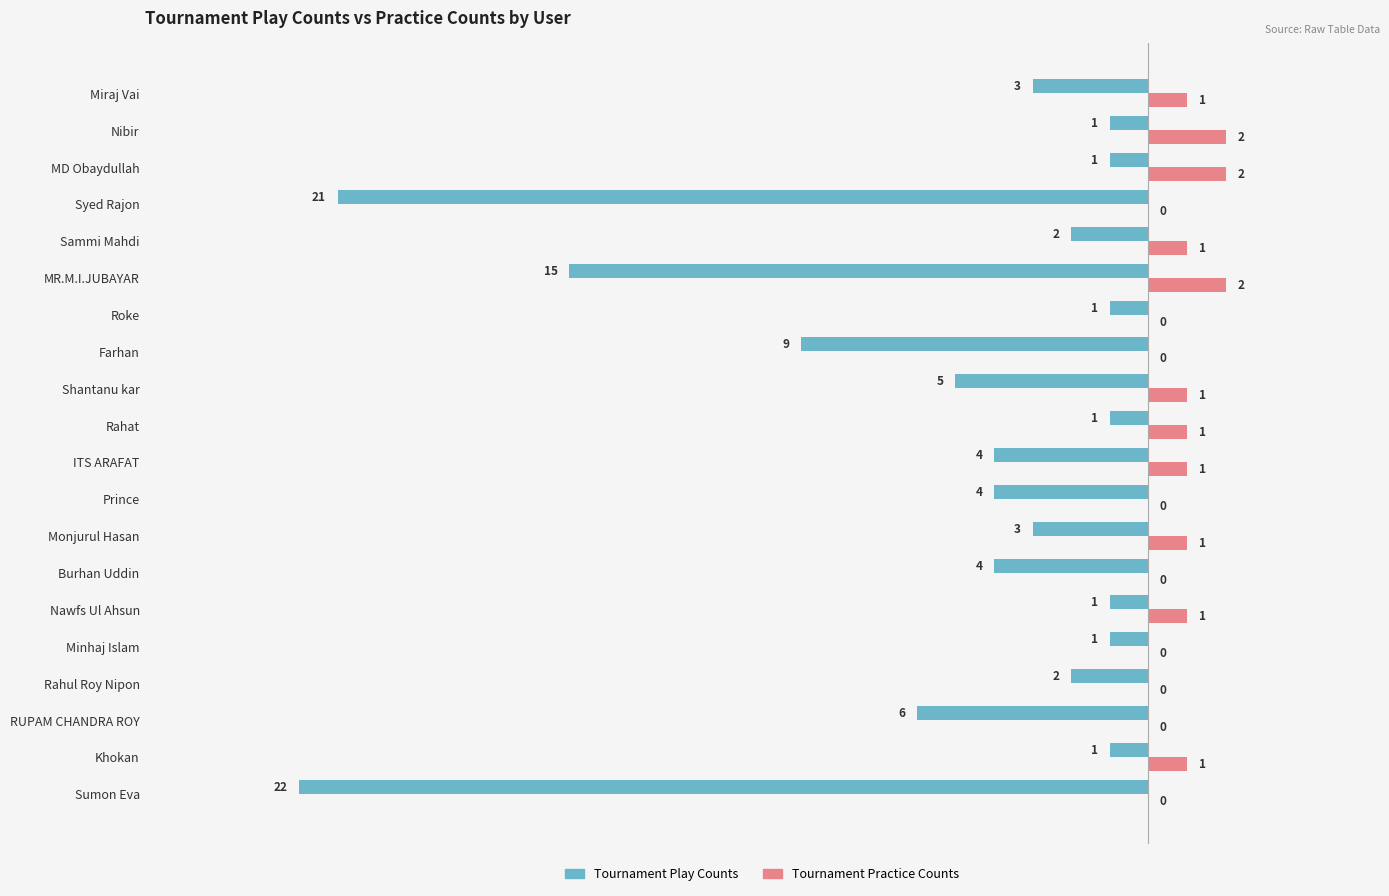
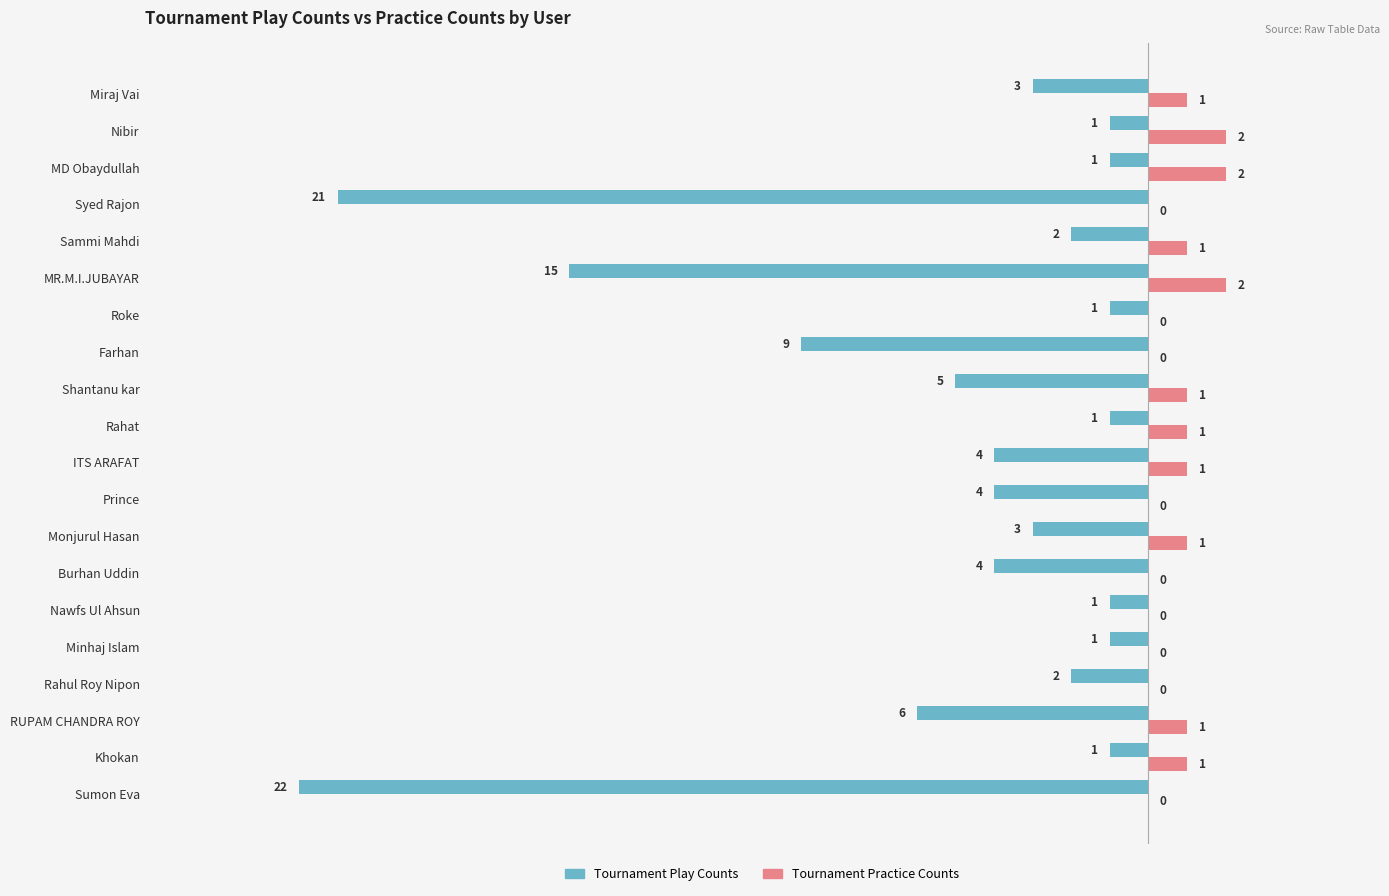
  {
    "Tournament Practice Counts": {
      "Miraj Vai": 1,
      "Nibir": 2,
      "MD Obaydullah": 2,
      "Syed Rajon": 0,
      "Sammi Mahdi": 1,
      "MR.M.I.JUBAYAR": 2,
      "Roke": 0,
      "Farhan": 0,
      "Shantanu kar": 1,
      "Rahat": 1,
      "ITS ARAFAT": 1,
      "Prince": 0,
      "Monjurul Hasan": 1,
      "Burhan Uddin": 0,
-     "Nawfs Ul Ahsun": 1,
+     "Nawfs Ul Ahsun": 0,
      "Minhaj Islam": 0,
      "Rahul Roy Nipon": 0,
-     "RUPAM CHANDRA ROY": 0,
+     "RUPAM CHANDRA ROY": 1,
      "Khokan": 1,
      "Sumon Eva": 0
    }
  }
